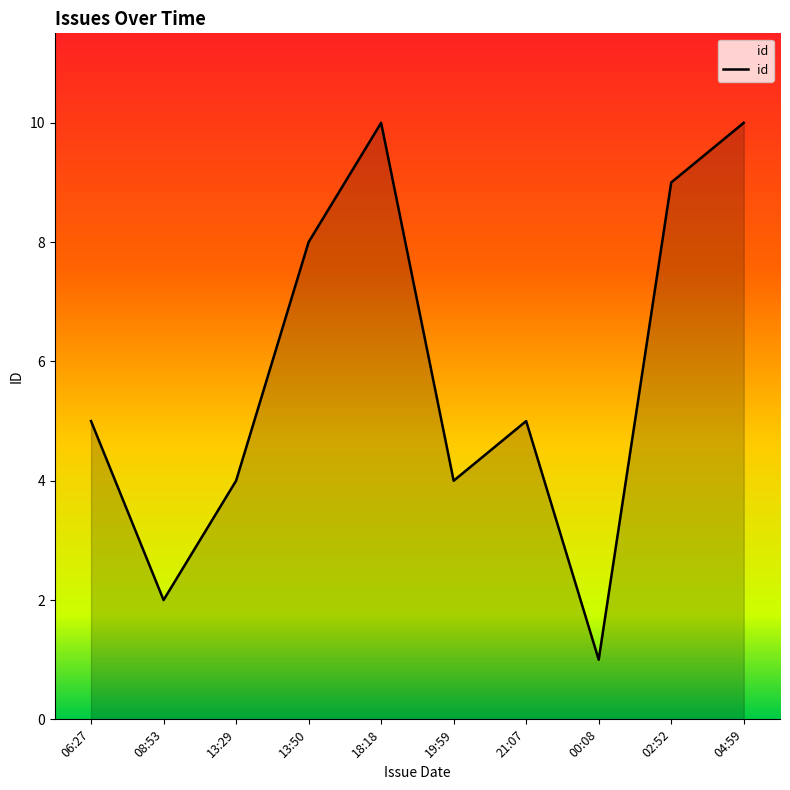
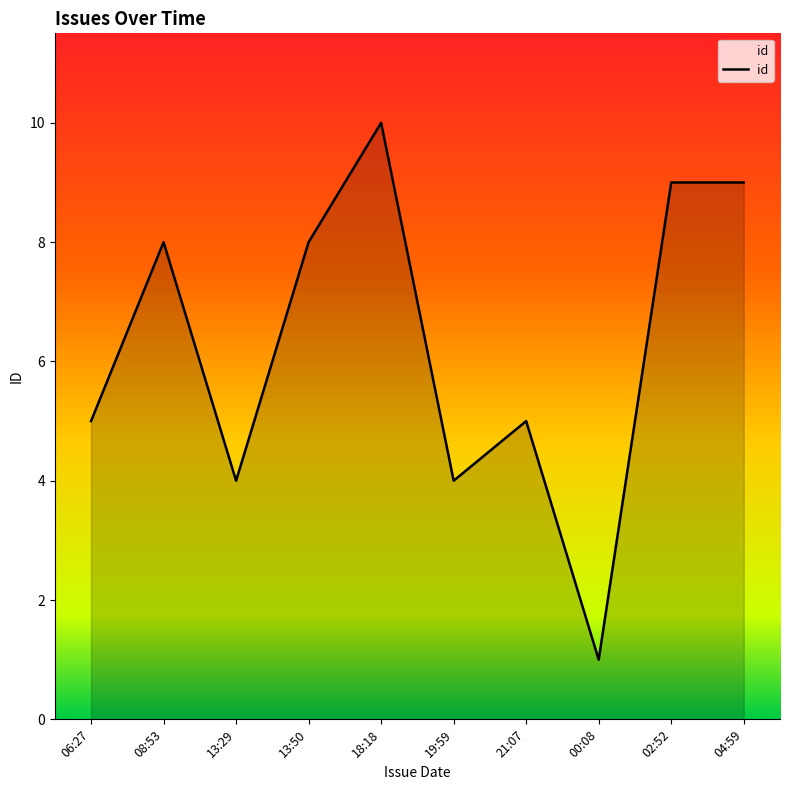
  {
    "06:27": 5,
-   "08:53": 2,
+   "08:53": 8,
    "13:29": 4,
    "13:50": 8,
    "18:18": 10,
    "19:59": 4,
    "21:07": 5,
    "00:08": 1,
    "02:52": 9,
-   "04:59": 10
+   "04:59": 9
  }
